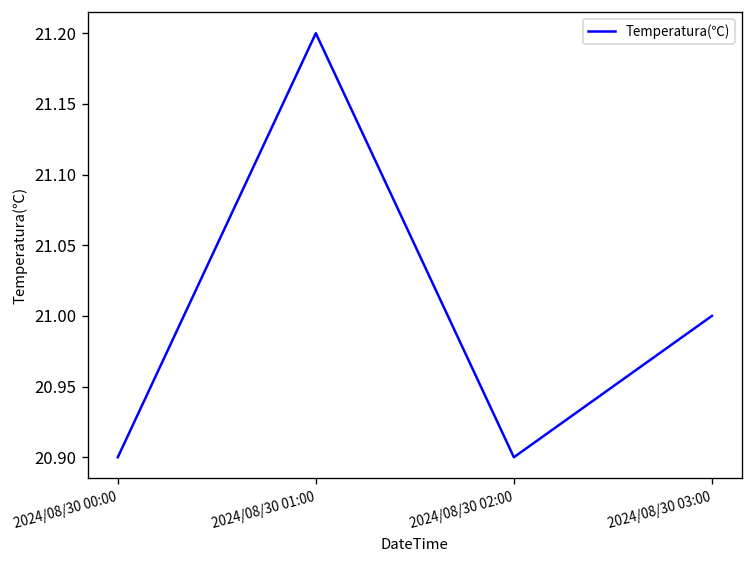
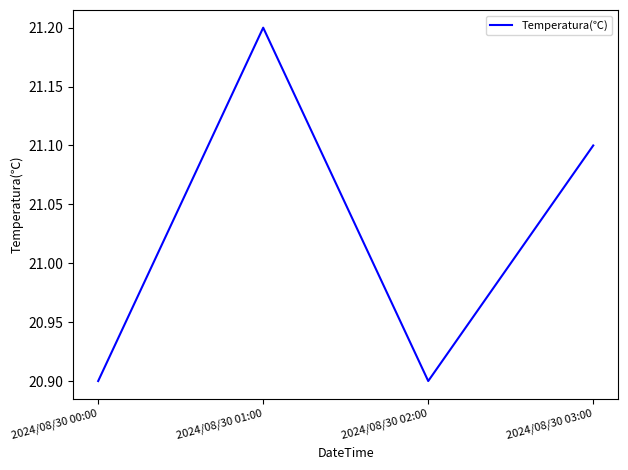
  {
    "2024/08/30 00:00": 20.9,
    "2024/08/30 01:00": 21.2,
    "2024/08/30 02:00": 20.9,
-   "2024/08/30 03:00": 21.0
+   "2024/08/30 03:00": 21.1
  }
